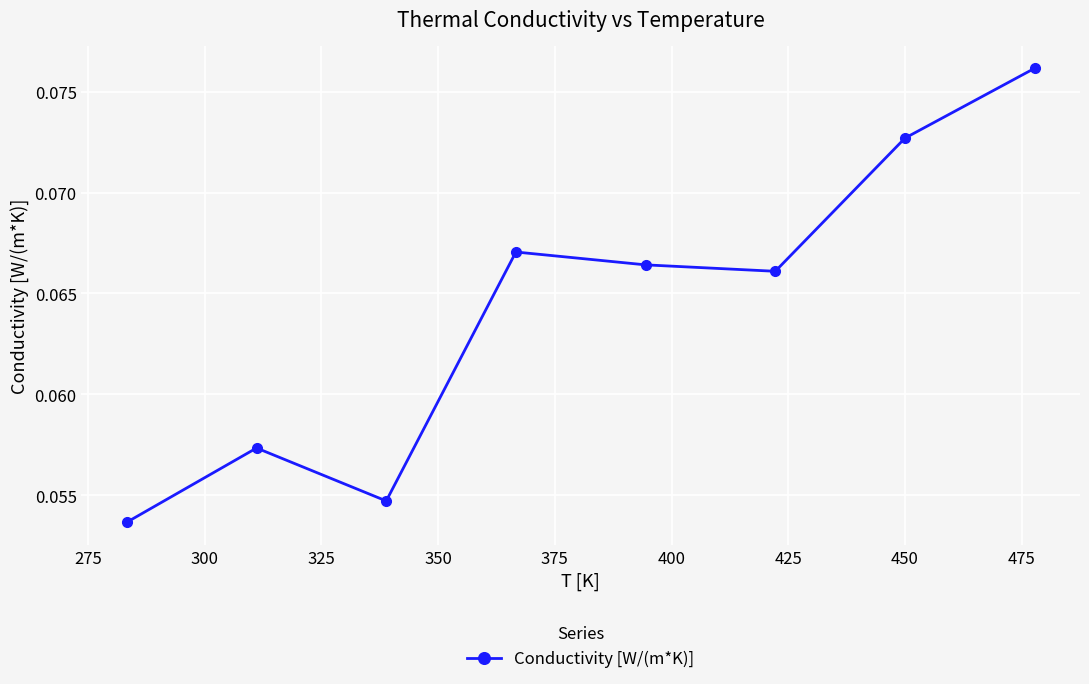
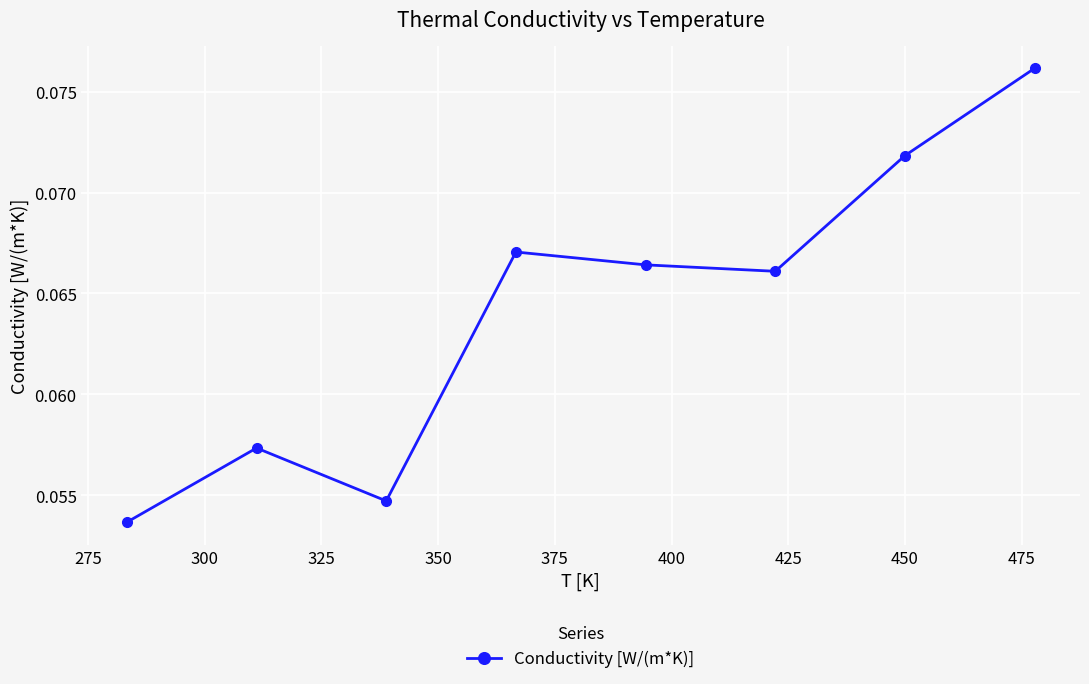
  {
-   "450": 0.0727
+   "450": 0.0718
  }
